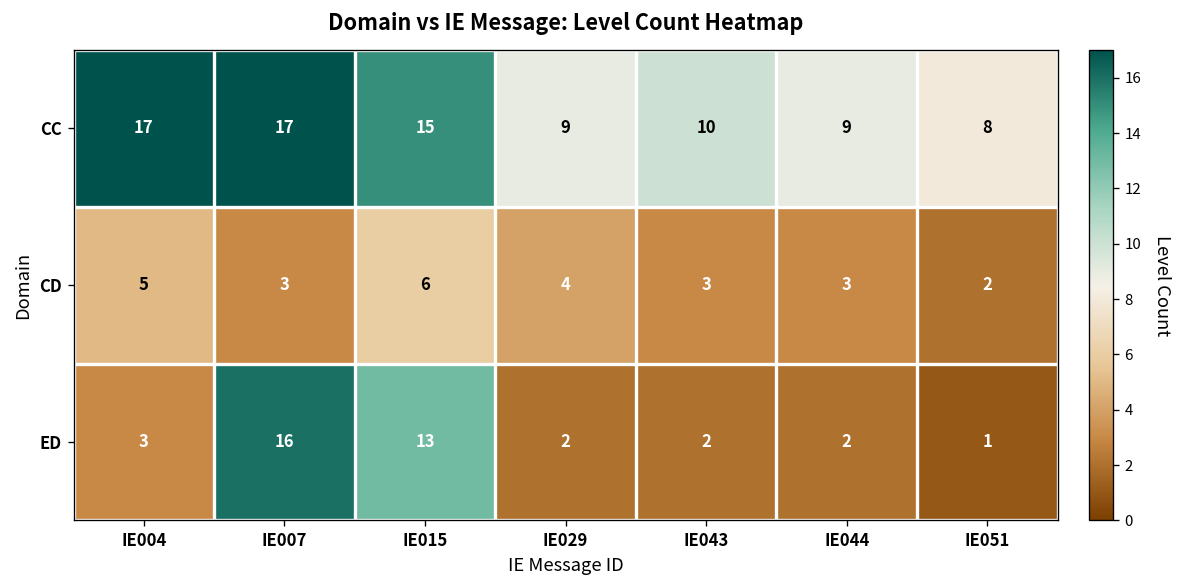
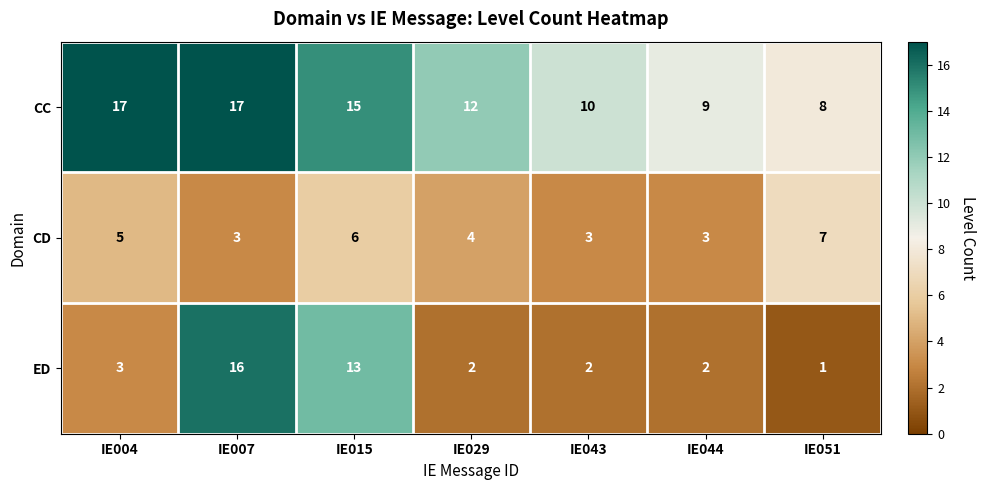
  {
    "CC": {
      "IE004": 17,
      "IE007": 17,
      "IE015": 15,
-     "IE029": 9,
+     "IE029": 12,
      "IE043": 10,
      "IE044": 9,
      "IE051": 8
    },
    "CD": {
      "IE004": 5,
      "IE007": 3,
      "IE015": 6,
      "IE029": 4,
      "IE043": 3,
      "IE044": 3,
-     "IE051": 2
+     "IE051": 7
    },
    "ED": {
      "IE004": 3,
      "IE007": 16,
      "IE015": 13,
      "IE029": 2,
      "IE043": 2,
      "IE044": 2,
      "IE051": 1
    }
  }
